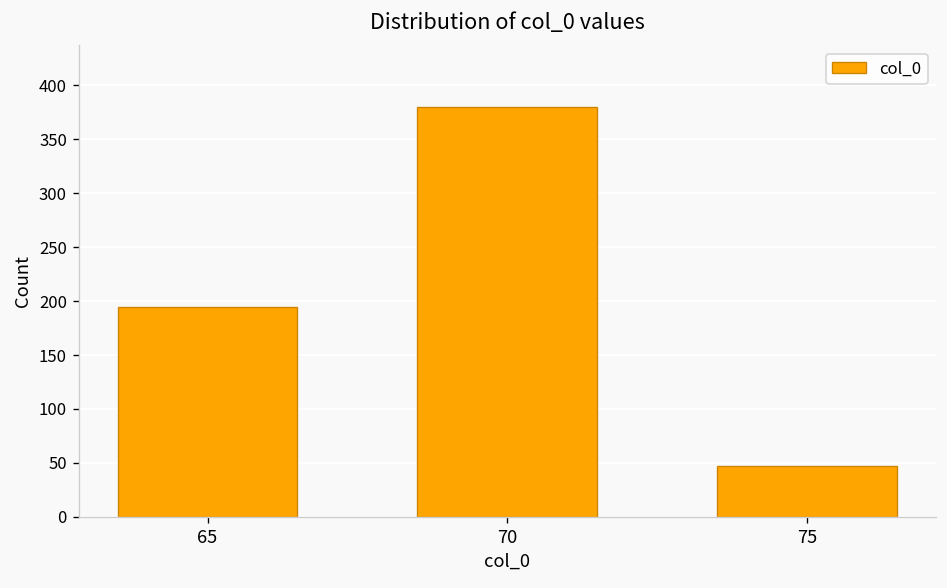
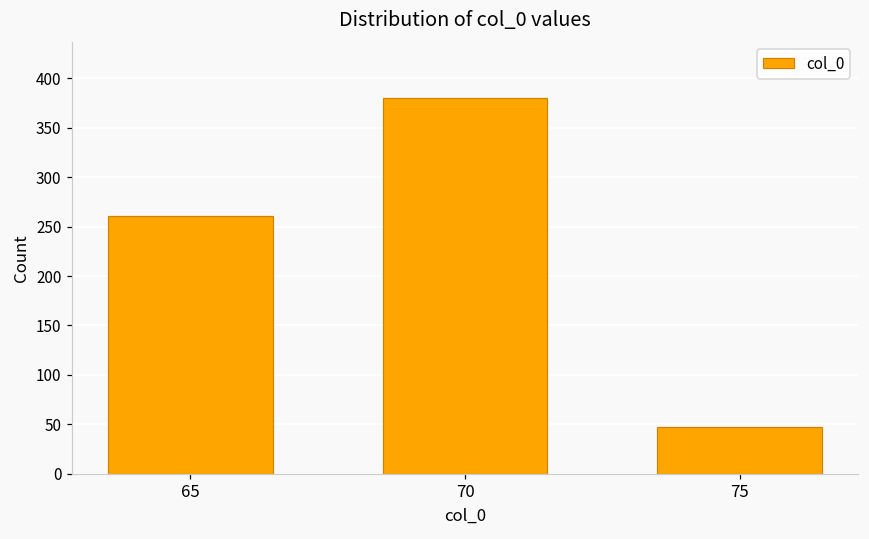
  {
-   "65": 200,
+   "65": 260,
    "70": 380,
    "75": 50
  }
